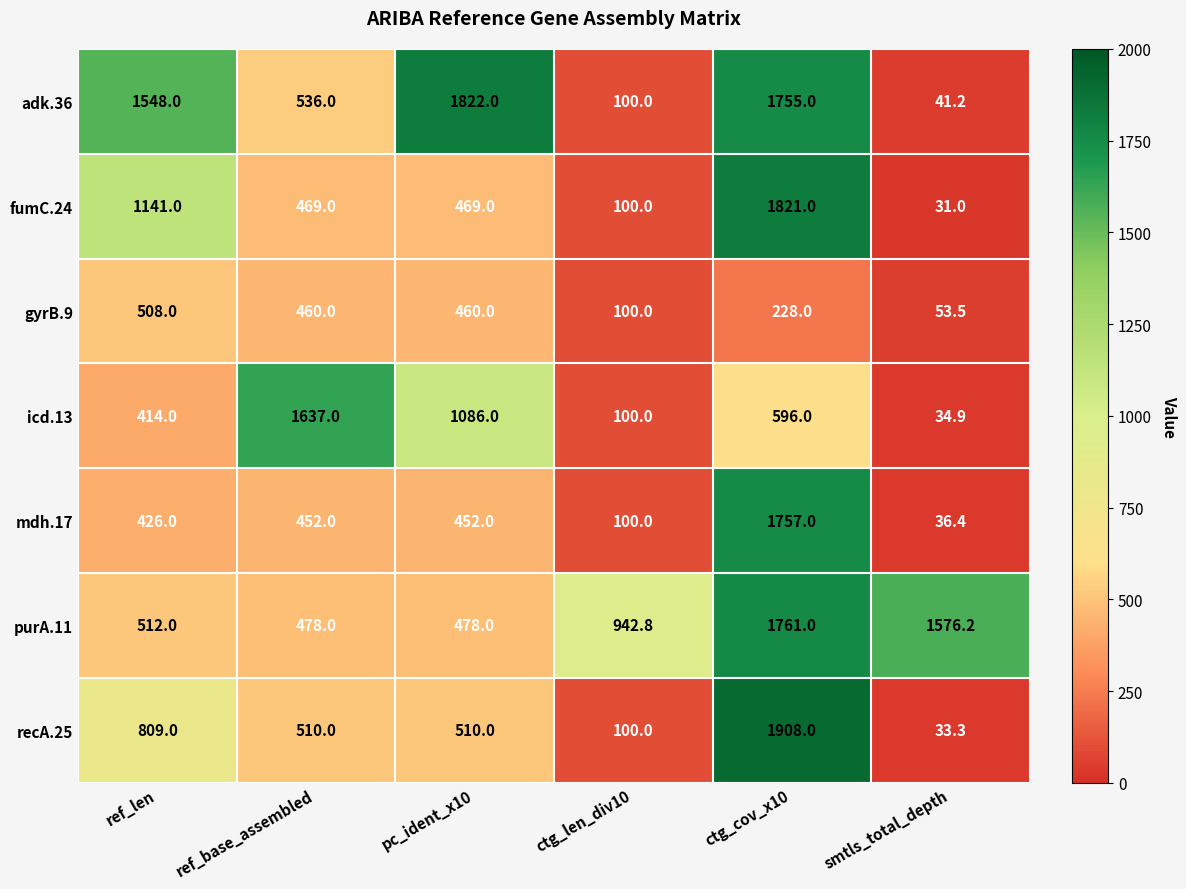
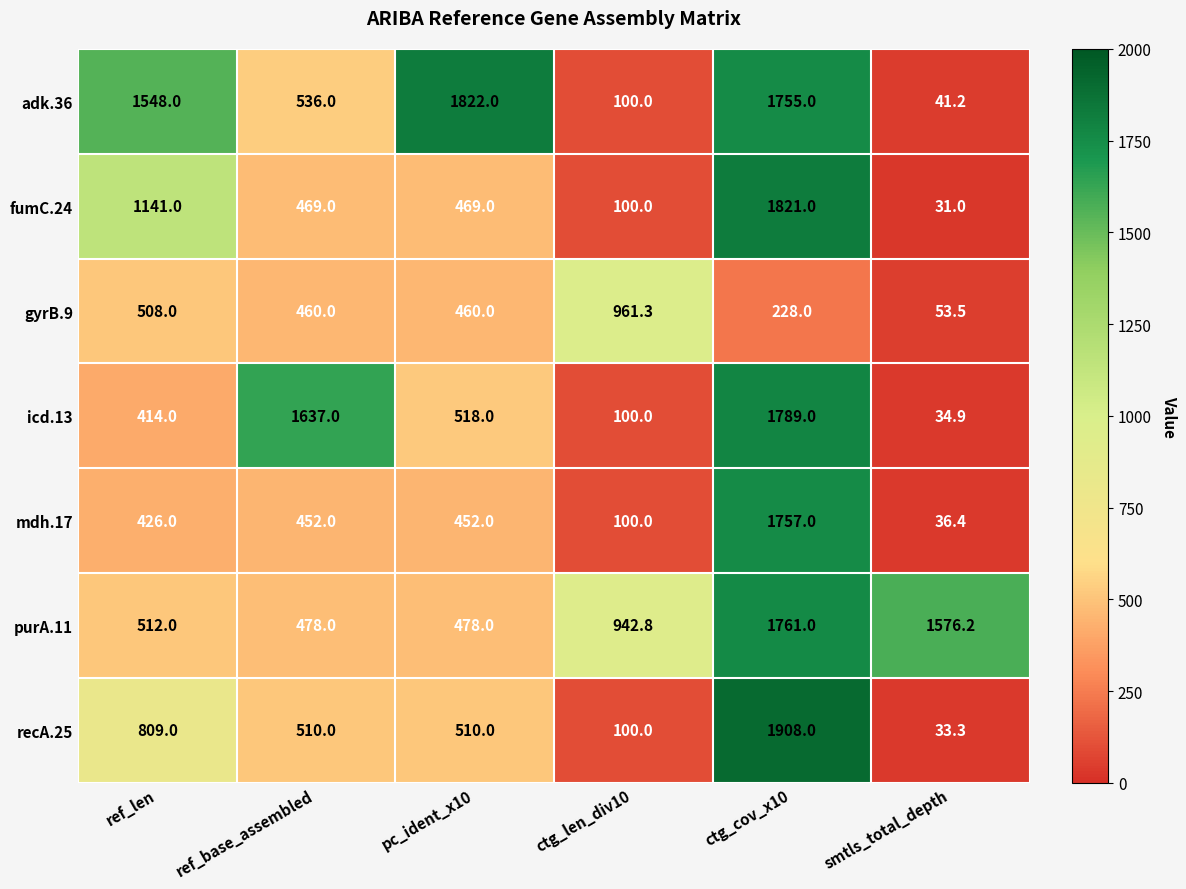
  {
    "adk.36": {
      "ref_len": 1548.0,
      "ref_base_assembled": 536.0,
      "pc_ident_x10": 1822.0,
      "ctg_len_div10": 100.0,
      "ctg_cov_x10": 1755.0,
      "smtls_total_depth": 41.2
    },
    "fumC.24": {
      "ref_len": 1141.0,
      "ref_base_assembled": 469.0,
      "pc_ident_x10": 469.0,
      "ctg_len_div10": 100.0,
      "ctg_cov_x10": 1821.0,
      "smtls_total_depth": 31.0
    },
    "gyrB.9": {
      "ref_len": 508.0,
      "ref_base_assembled": 460.0,
      "pc_ident_x10": 460.0,
-     "ctg_len_div10": 100.0,
+     "ctg_len_div10": 961.3,
      "ctg_cov_x10": 228.0,
      "smtls_total_depth": 53.5
    },
    "icd.13": {
      "ref_len": 414.0,
      "ref_base_assembled": 1637.0,
-     "pc_ident_x10": 1086.0,
+     "pc_ident_x10": 518.0,
      "ctg_len_div10": 100.0,
-     "ctg_cov_x10": 596.0,
+     "ctg_cov_x10": 1789.0,
      "smtls_total_depth": 34.9
    },
    "mdh.17": {
      "ref_len": 426.0,
      "ref_base_assembled": 452.0,
      "pc_ident_x10": 452.0,
      "ctg_len_div10": 100.0,
      "ctg_cov_x10": 1757.0,
      "smtls_total_depth": 36.4
    },
    "purA.11": {
      "ref_len": 512.0,
      "ref_base_assembled": 478.0,
      "pc_ident_x10": 478.0,
      "ctg_len_div10": 942.8,
      "ctg_cov_x10": 1761.0,
      "smtls_total_depth": 1576.2
    },
    "recA.25": {
      "ref_len": 809.0,
      "ref_base_assembled": 510.0,
      "pc_ident_x10": 510.0,
      "ctg_len_div10": 100.0,
      "ctg_cov_x10": 1908.0,
      "smtls_total_depth": 33.3
    }
  }
